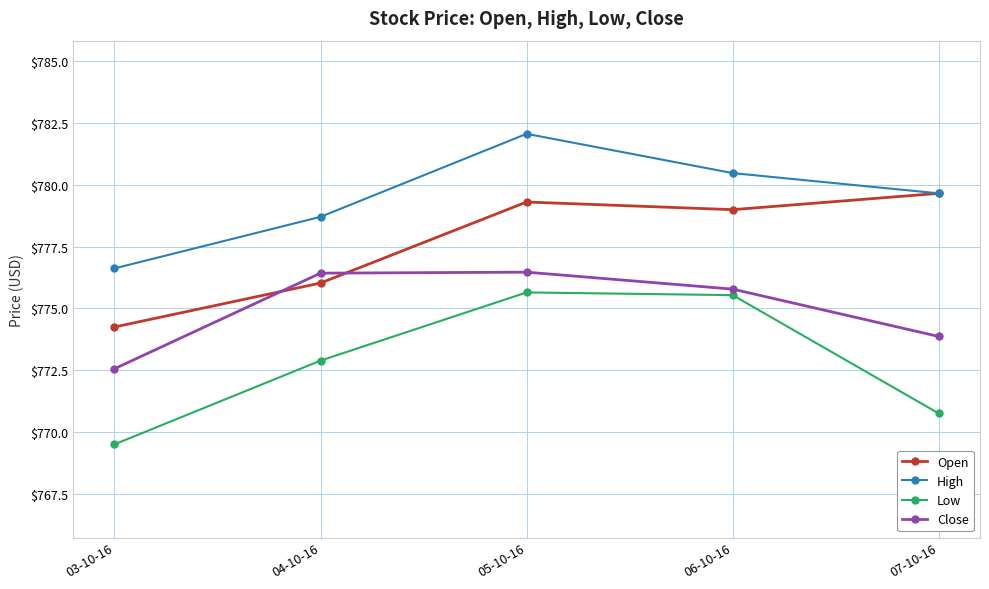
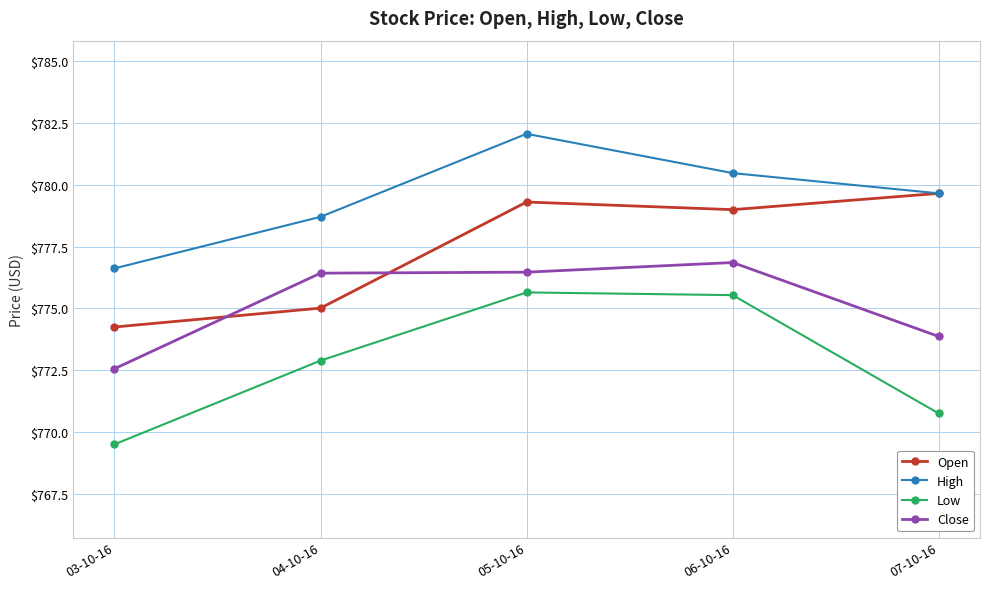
  {
    "Open": {
      "03-10-16": "$774.3",
-     "04-10-16": "$776.0",
+     "04-10-16": "$775.0",
      "05-10-16": "$779.3",
      "06-10-16": "$779.0"
    },
    "High": {
      "03-10-16": "$776.6",
      "04-10-16": "$778.7",
      "05-10-16": "$782.1",
      "06-10-16": "$780.5"
    },
    "Low": {
      "03-10-16": "$769.5",
      "04-10-16": "$772.9",
      "05-10-16": "$775.7",
      "06-10-16": "$775.5",
      "07-10-16": "$770.8"
    },
    "Close": {
      "03-10-16": "$772.6",
      "04-10-16": "$776.4",
      "05-10-16": "$776.5",
-     "06-10-16": "$775.8",
+     "06-10-16": "$776.9",
      "07-10-16": "$773.9"
    }
  }
